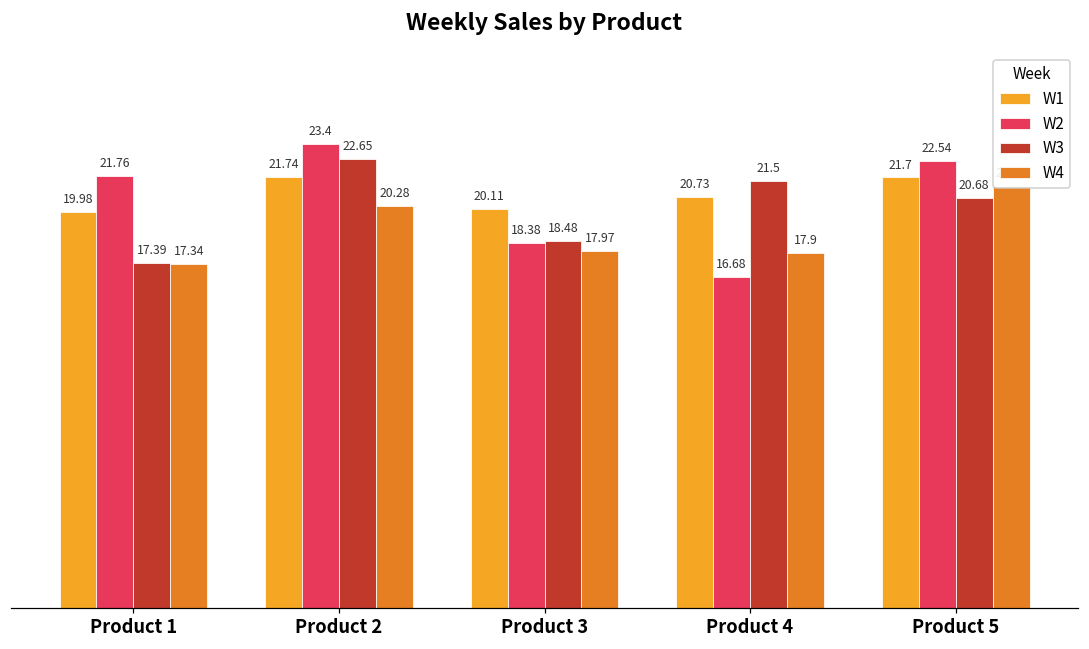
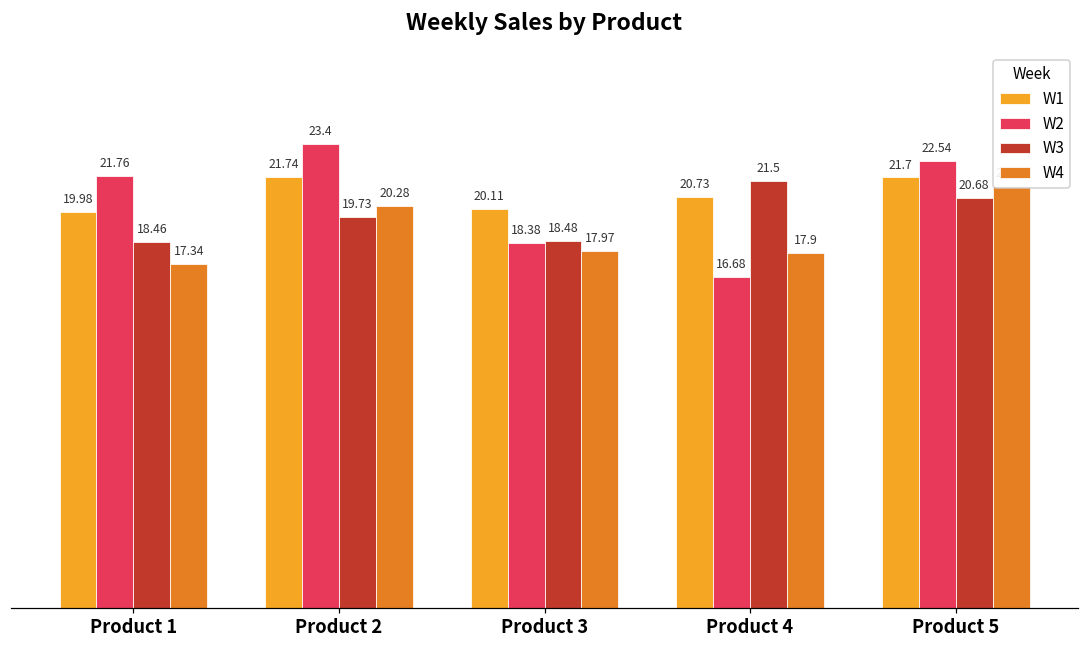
  {
    "W2": {
      "Product 1": 21.76,
      "Product 2": 23.4,
      "Product 3": 18.38,
      "Product 4": 16.68,
      "Product 5": 22.54
    },
    "W3": {
-     "Product 1": 17.39,
-     "Product 2": 22.65,
+     "Product 1": 18.46,
+     "Product 2": 19.73,
      "Product 3": 18.48,
      "Product 4": 21.5,
      "Product 5": 20.68
    }
  }
